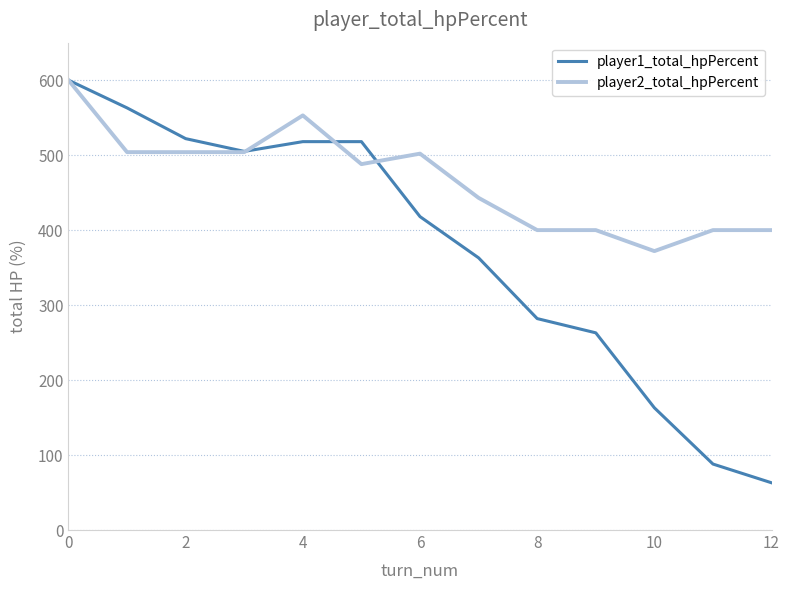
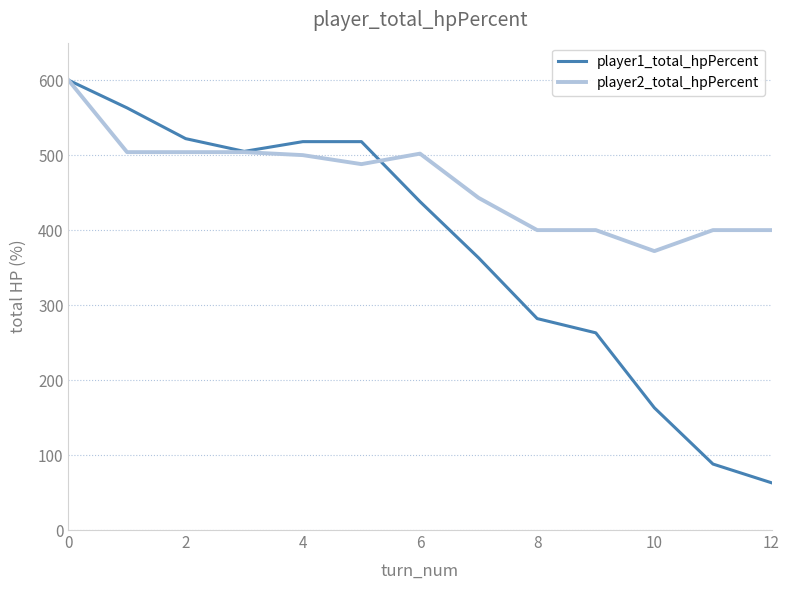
  {
    "player1_total_hpPercent": {
      "2": 520,
      "4": 520,
-     "6": 420,
+     "6": 440,
      "8": 280,
      "10": 160,
      "12": 60
    },
    "player2_total_hpPercent": {
      "2": 500,
-     "4": 550,
+     "4": 500,
      "6": 500,
      "8": 400,
      "10": 370,
      "12": 400
    }
  }
